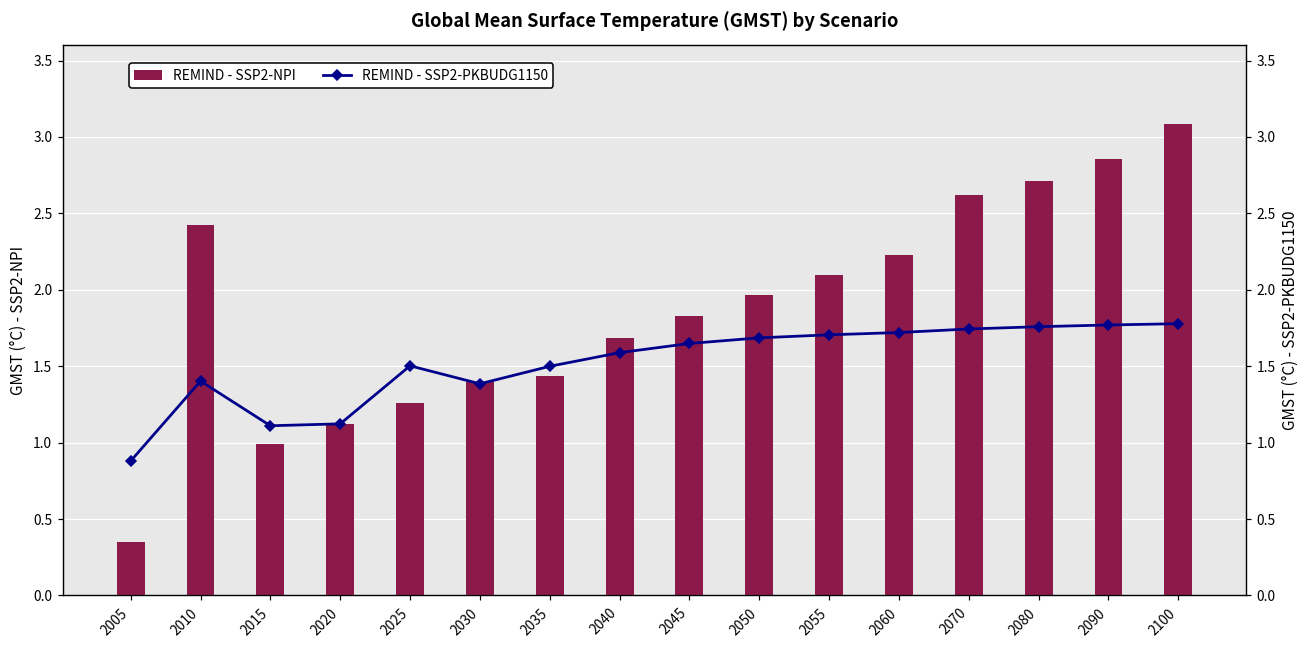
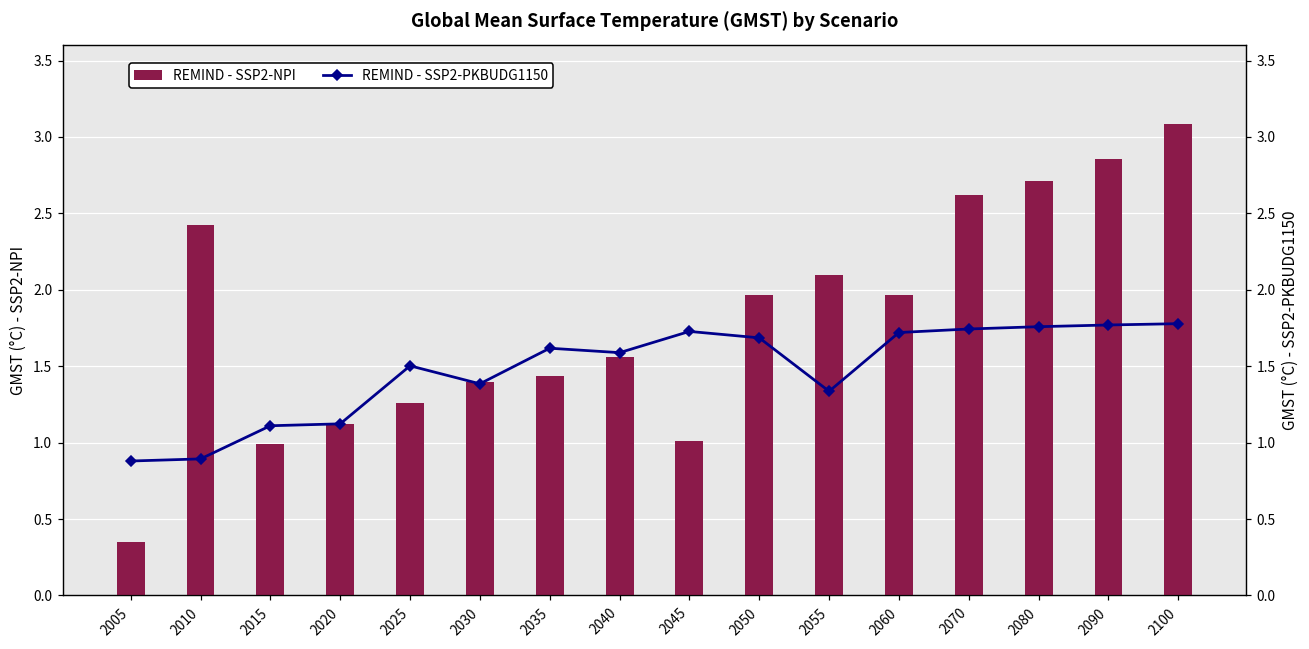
  {
    "REMIND - SSP2-NPI": {
      "2005": 0.35,
      "2010": 2.42,
      "2015": 0.99,
      "2020": 1.12,
      "2025": 1.26,
      "2030": 1.40,
      "2035": 1.44,
-     "2040": 1.69,
-     "2045": 1.83,
+     "2040": 1.56,
+     "2045": 1.01,
      "2050": 1.97,
      "2055": 2.10,
-     "2060": 2.23,
+     "2060": 1.97,
      "2070": 2.62,
      "2080": 2.71,
      "2090": 2.85,
      "2100": 3.08
    },
    "REMIND - SSP2-PKBUDG1150": {
      "2005": 0.88,
-     "2010": 1.40,
+     "2010": 0.89,
      "2015": 1.11,
      "2020": 1.12,
      "2025": 1.50,
      "2030": 1.38,
-     "2035": 1.50,
+     "2035": 1.62,
      "2040": 1.59,
-     "2045": 1.65,
+     "2045": 1.73,
      "2050": 1.69,
-     "2055": 1.71,
+     "2055": 1.34,
      "2060": 1.72,
      "2070": 1.74,
      "2080": 1.76,
      "2090": 1.77,
      "2100": 1.78
    }
  }
